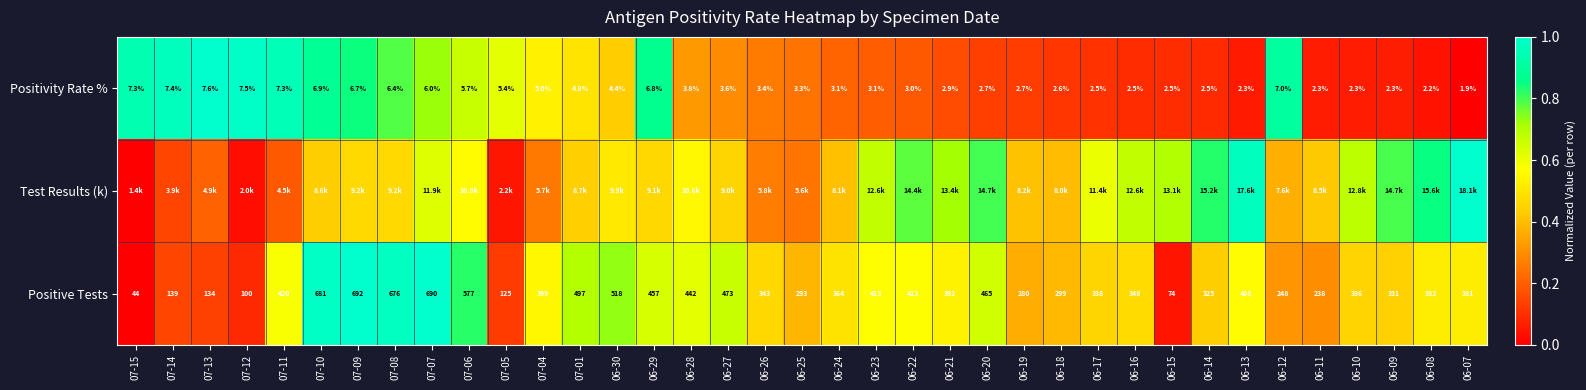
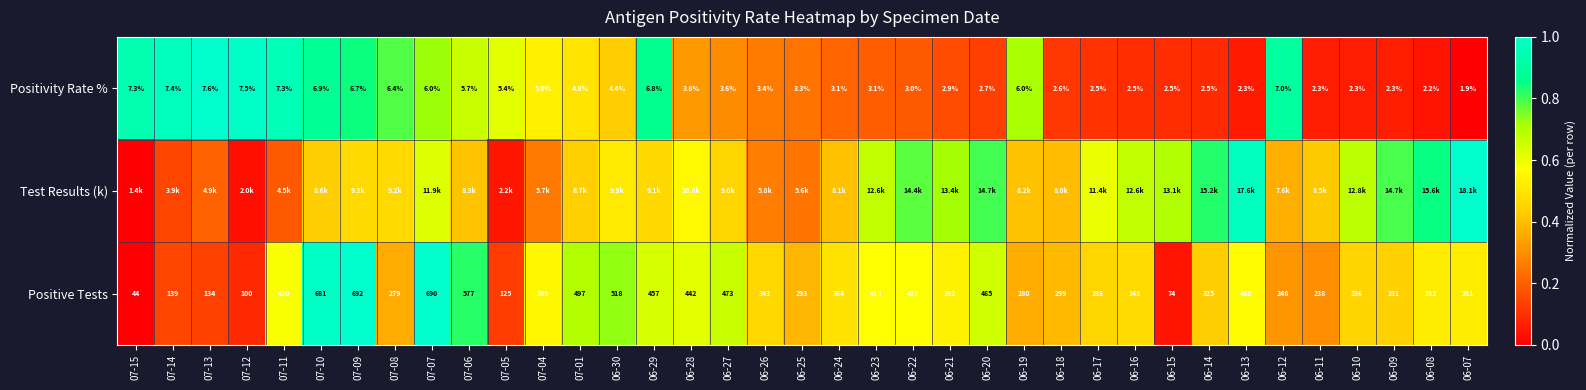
  {
    "Positivity Rate %": {
      "07-15": "7.3%",
      "07-14": "7.4%",
      "07-13": "7.6%",
      "07-12": "7.5%",
      "07-11": "7.3%",
      "07-10": "6.9%",
      "07-09": "6.7%",
      "07-08": "6.4%",
      "07-07": "6.0%",
      "07-06": "5.7%",
      "07-05": "5.4%",
      "07-04": "5.0%",
      "07-01": "4.8%",
      "06-30": "4.4%",
      "06-29": "6.8%",
      "06-28": "3.8%",
      "06-27": "3.6%",
      "06-26": "3.4%",
      "06-25": "3.3%",
      "06-24": "3.1%",
      "06-23": "3.1%",
      "06-22": "3.0%",
      "06-21": "2.9%",
      "06-20": "2.7%",
-     "06-19": "2.7%",
+     "06-19": "6.0%",
      "06-18": "2.6%",
      "06-17": "2.5%",
      "06-16": "2.5%",
      "06-15": "2.5%",
      "06-14": "2.5%",
      "06-13": "2.3%",
      "06-12": "7.0%",
      "06-11": "2.3%",
      "06-10": "2.3%",
      "06-09": "2.3%",
      "06-08": "2.2%",
      "06-07": "1.9%"
    },
    "Test Results (k)": {
      "07-15": "1.4k",
      "07-14": "3.9k",
      "07-13": "4.9k",
      "07-12": "2.0k",
      "07-11": "4.5k",
      "07-10": "8.6k",
      "07-09": "9.2k",
      "07-08": "9.2k",
      "07-07": "11.9k",
-     "07-06": "10.8k",
+     "07-06": "8.3k",
      "07-05": "2.2k",
      "07-04": "5.7k",
      "07-01": "8.7k",
      "06-30": "9.9k",
      "06-29": "9.1k",
      "06-28": "10.6k",
      "06-27": "9.0k",
      "06-26": "5.8k",
      "06-25": "5.6k",
      "06-24": "8.1k",
      "06-23": "12.6k",
      "06-22": "14.4k",
      "06-21": "13.4k",
      "06-20": "14.7k",
      "06-19": "8.2k",
      "06-18": "8.0k",
      "06-17": "11.4k",
      "06-16": "12.6k",
      "06-15": "13.1k",
      "06-14": "15.2k",
      "06-13": "17.6k",
      "06-12": "7.6k",
      "06-11": "8.5k",
      "06-10": "12.8k",
      "06-09": "14.7k",
      "06-08": "15.6k",
      "06-07": "18.1k"
    },
    "Positive Tests": {
      "07-15": "44",
      "07-14": "139",
      "07-13": "134",
      "07-12": "100",
      "07-11": "420",
      "07-10": "681",
      "07-09": "692",
-     "07-08": "676",
+     "07-08": "279",
      "07-07": "690",
      "07-06": "577",
      "07-05": "125",
      "07-04": "399",
      "07-01": "497",
      "06-30": "518",
      "06-29": "457",
      "06-28": "442",
      "06-27": "473",
      "06-26": "343",
      "06-25": "293",
      "06-24": "364",
      "06-23": "413",
      "06-22": "413",
      "06-21": "392",
      "06-20": "465",
      "06-19": "280",
      "06-18": "299",
      "06-17": "338",
      "06-16": "348",
      "06-15": "74",
      "06-14": "325",
      "06-13": "408",
      "06-12": "248",
      "06-11": "238",
      "06-10": "336",
      "06-09": "331",
      "06-08": "382",
      "06-07": "381"
    }
  }
